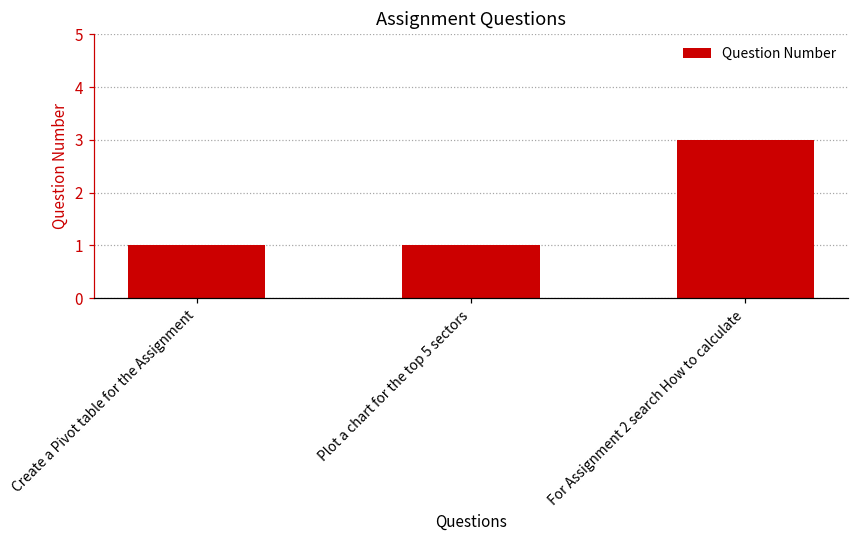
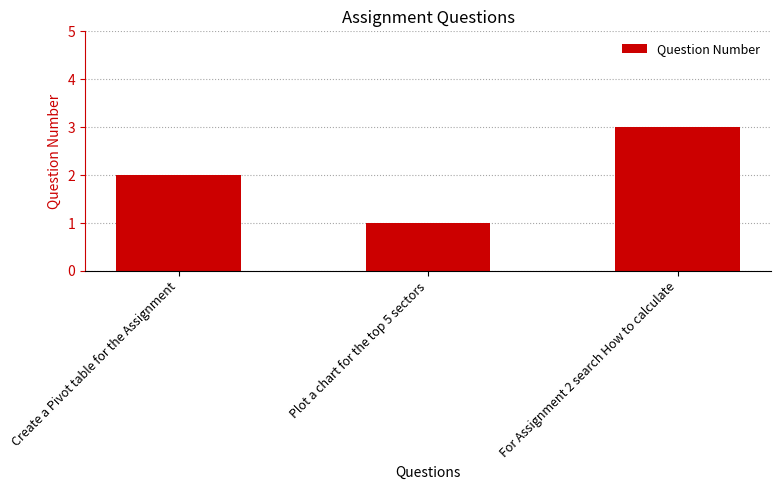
  {
-   "Create a Pivot table for the Assignment": 1,
+   "Create a Pivot table for the Assignment": 2,
    "Plot a chart for the top 5 sectors": 1,
    "For Assignment 2 search How to calculate": 3
  }
